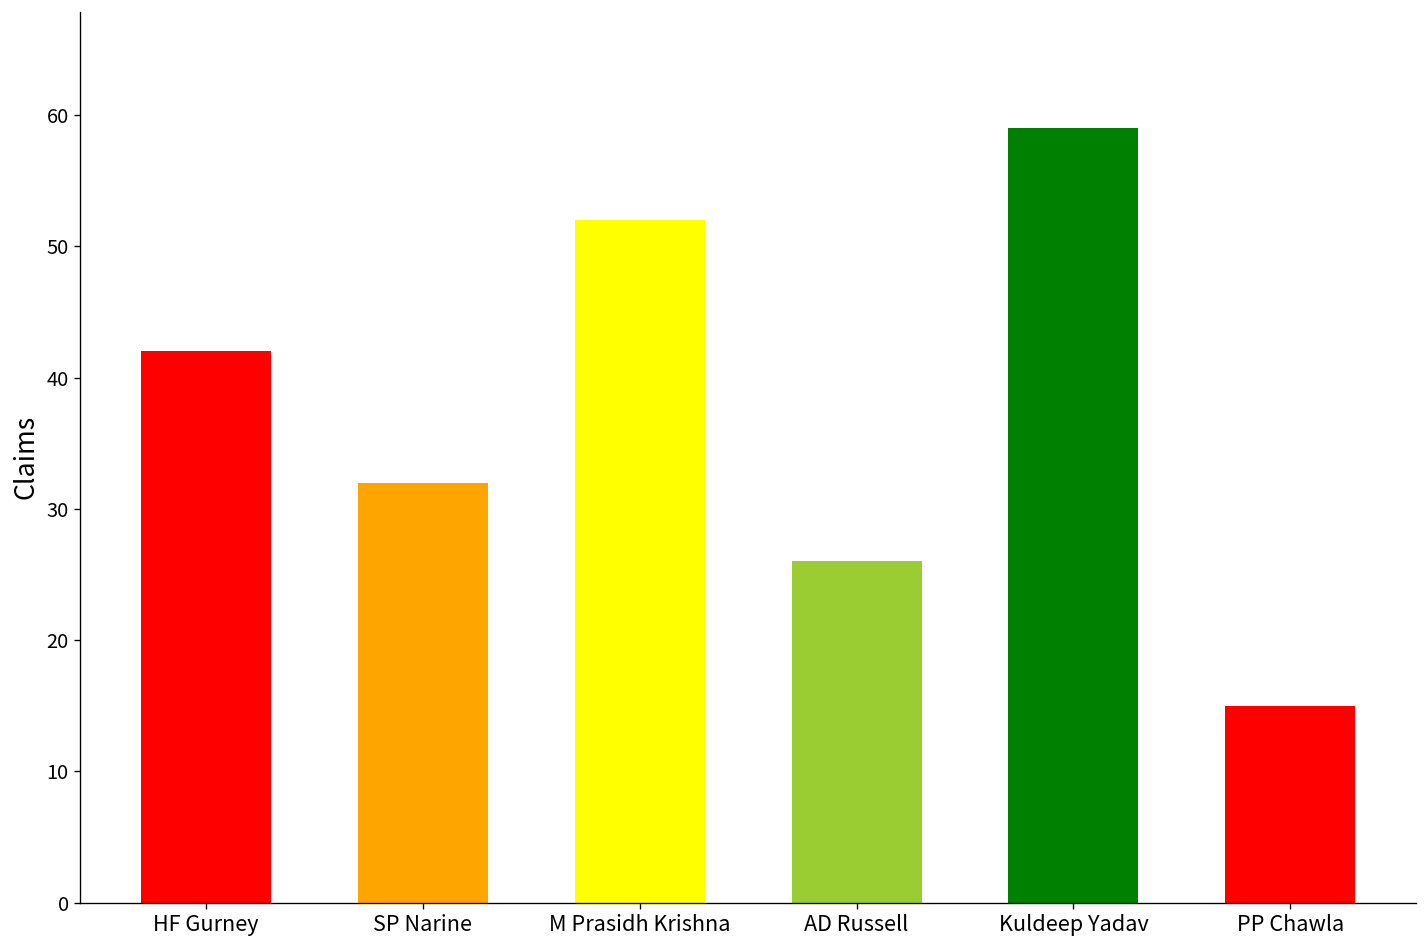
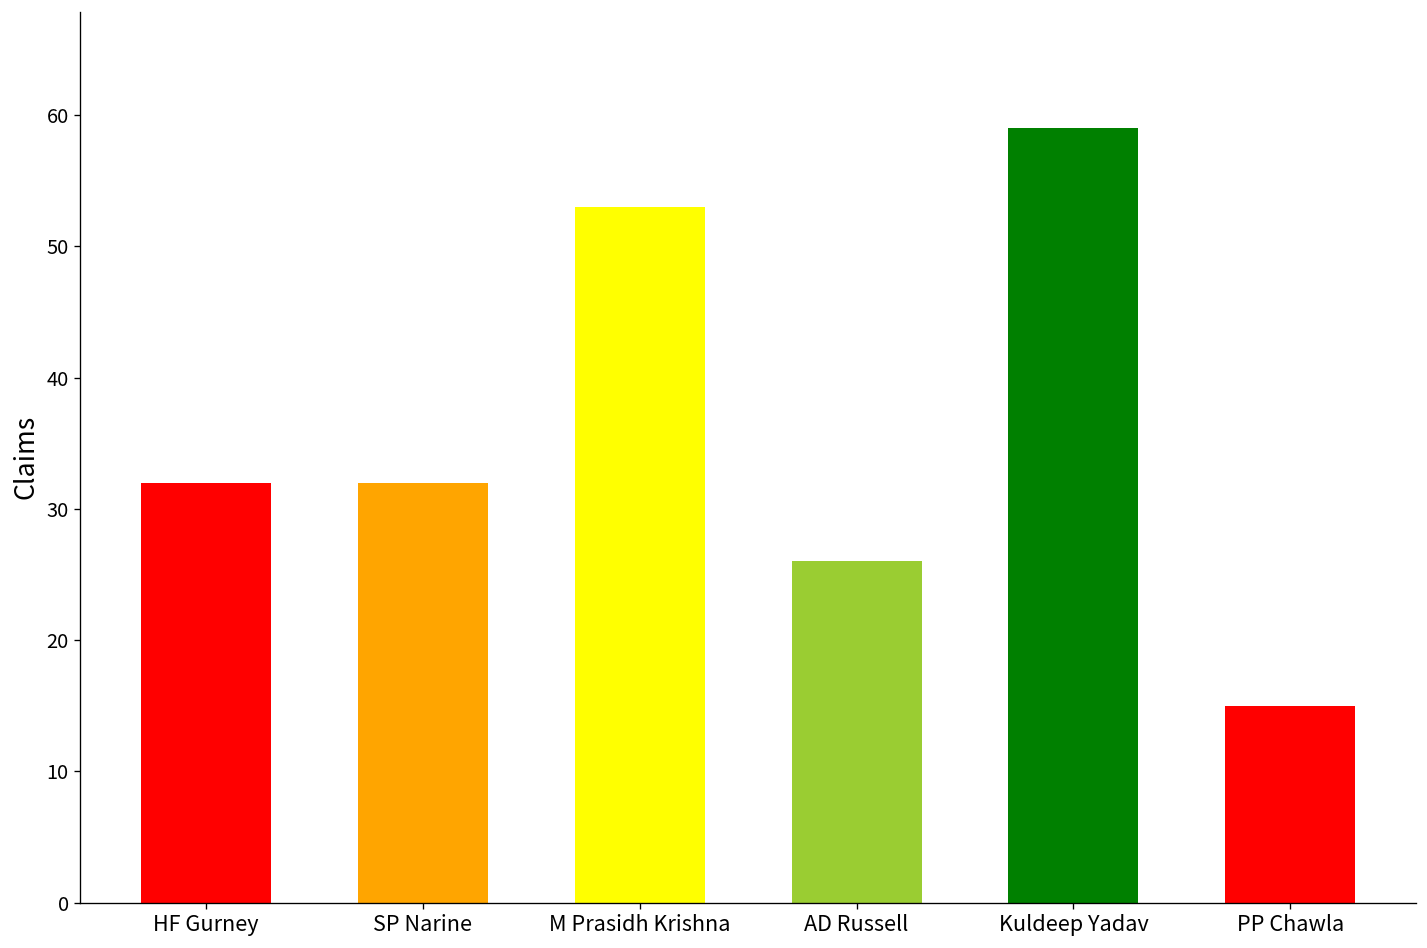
  {
-   "HF Gurney": 42,
+   "HF Gurney": 32,
    "SP Narine": 32,
-   "M Prasidh Krishna": 52,
+   "M Prasidh Krishna": 53,
    "AD Russell": 26,
    "Kuldeep Yadav": 59,
    "PP Chawla": 15
  }
